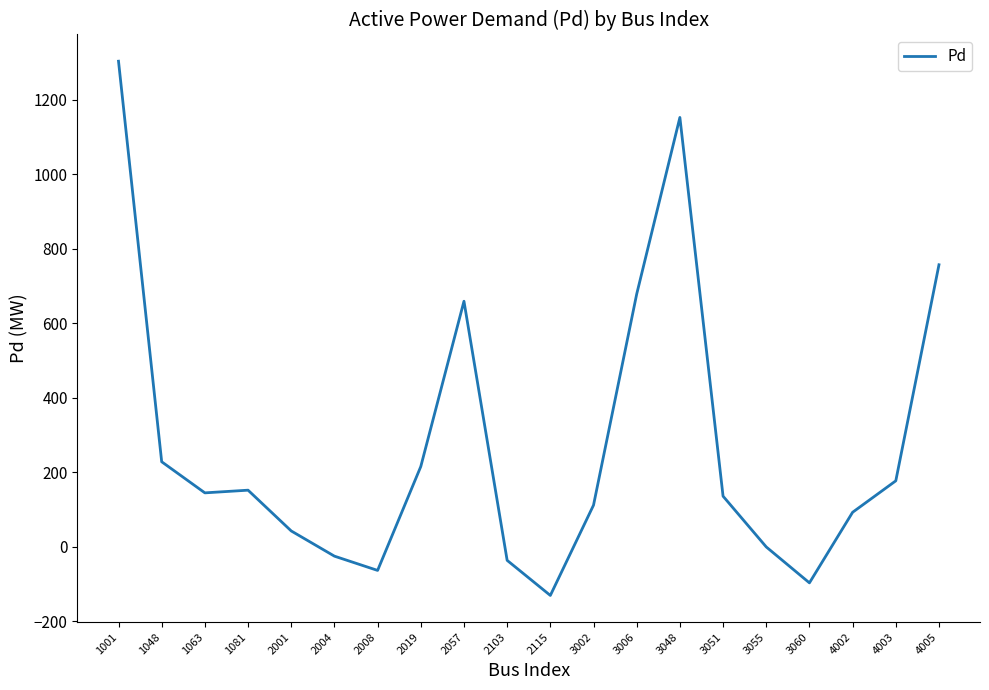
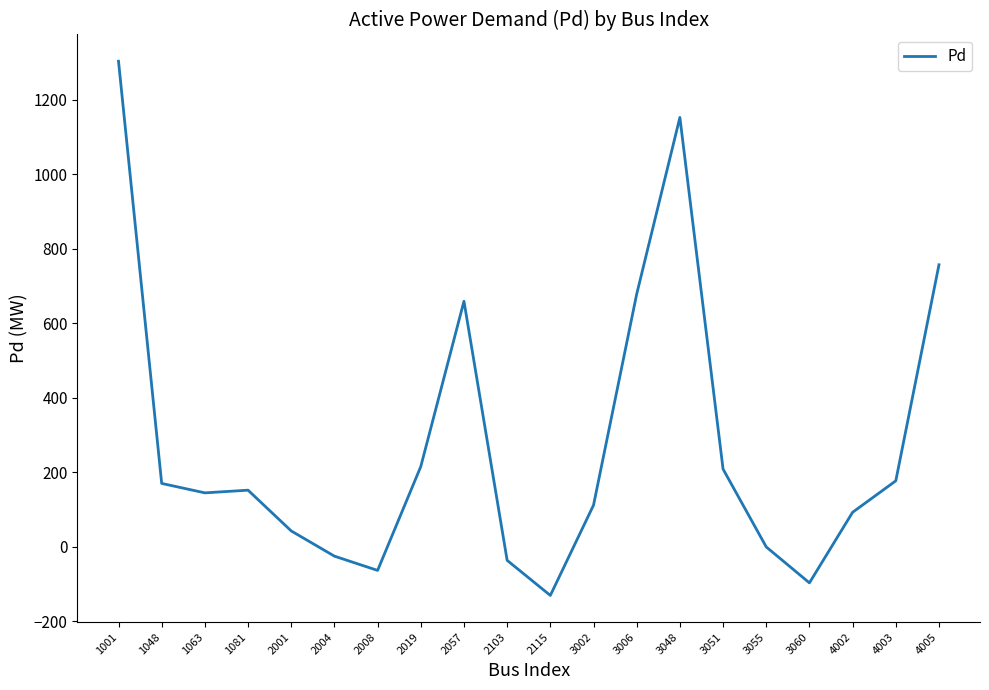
  {
    "1001": 1300,
-   "1048": 230,
+   "1048": 170,
    "1063": 140,
    "1081": 150,
    "2001": 40,
    "2004": -30,
    "2008": -60,
    "2019": 220,
    "2057": 660,
    "2103": -40,
    "2115": -130,
    "3002": 110,
    "3006": 680,
    "3048": 1150,
-   "3051": 140,
+   "3051": 210,
    "3055": 0,
    "3060": -100,
    "4002": 90,
    "4003": 180,
    "4005": 760
  }
